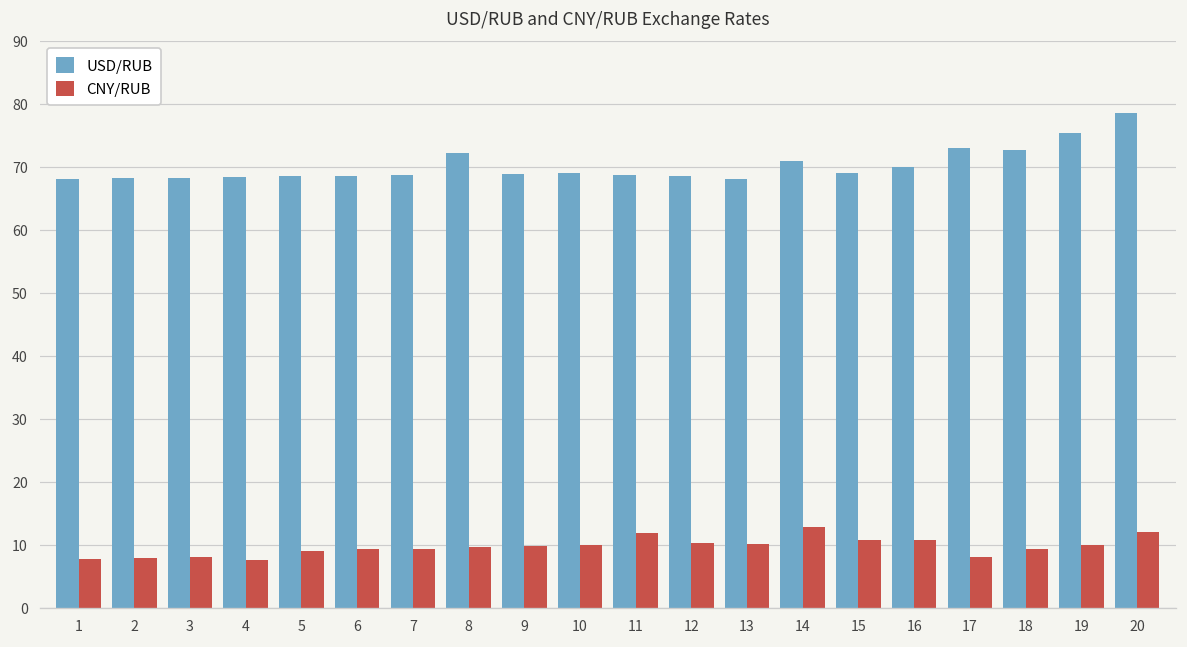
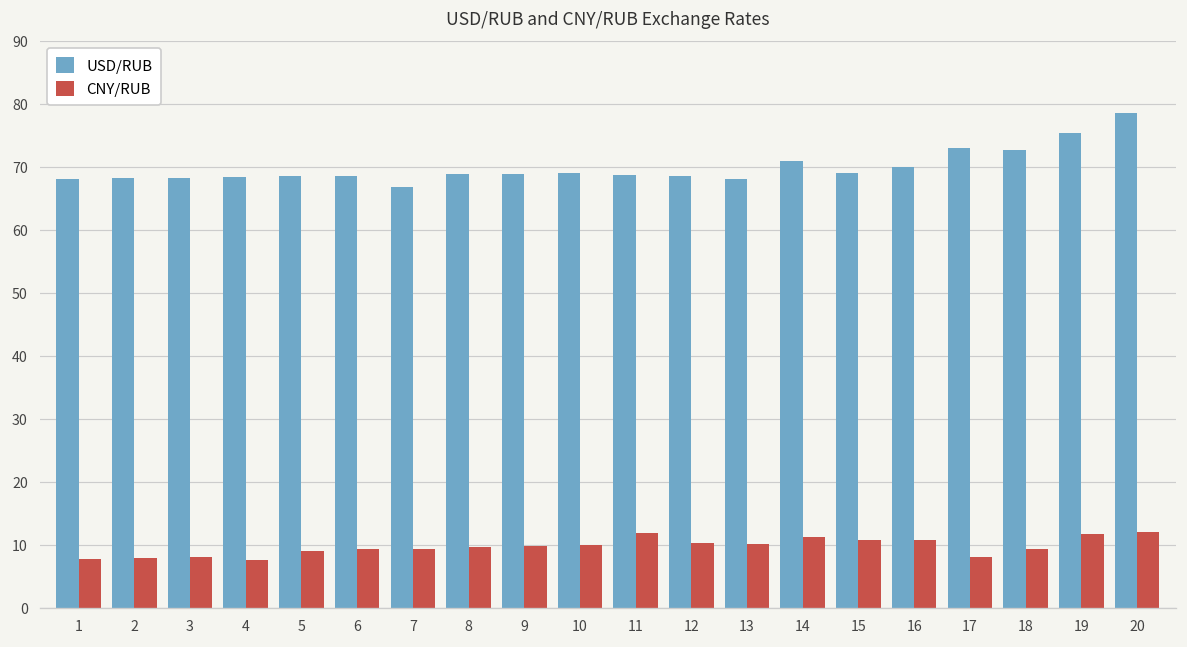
  {
    "USD/RUB": {
      "1": 68,
      "2": 68,
      "3": 68,
      "4": 68,
      "5": 69,
      "6": 69,
-     "7": 69,
-     "8": 72,
+     "7": 67,
+     "8": 69,
      "9": 69,
      "10": 69,
      "11": 69,
      "12": 69,
      "13": 68,
      "14": 71,
      "15": 69,
      "16": 70,
      "17": 73,
      "18": 73,
      "19": 75,
      "20": 79
    },
    "CNY/RUB": {
      "1": 8,
      "2": 8,
      "3": 8,
      "4": 8,
      "5": 9,
      "6": 9,
      "7": 9,
      "8": 10,
      "9": 10,
      "10": 10,
      "11": 12,
      "12": 10,
      "13": 10,
-     "14": 13,
+     "14": 11,
      "15": 11,
      "16": 11,
      "17": 8,
      "18": 9,
-     "19": 10,
+     "19": 12,
      "20": 12
    }
  }
